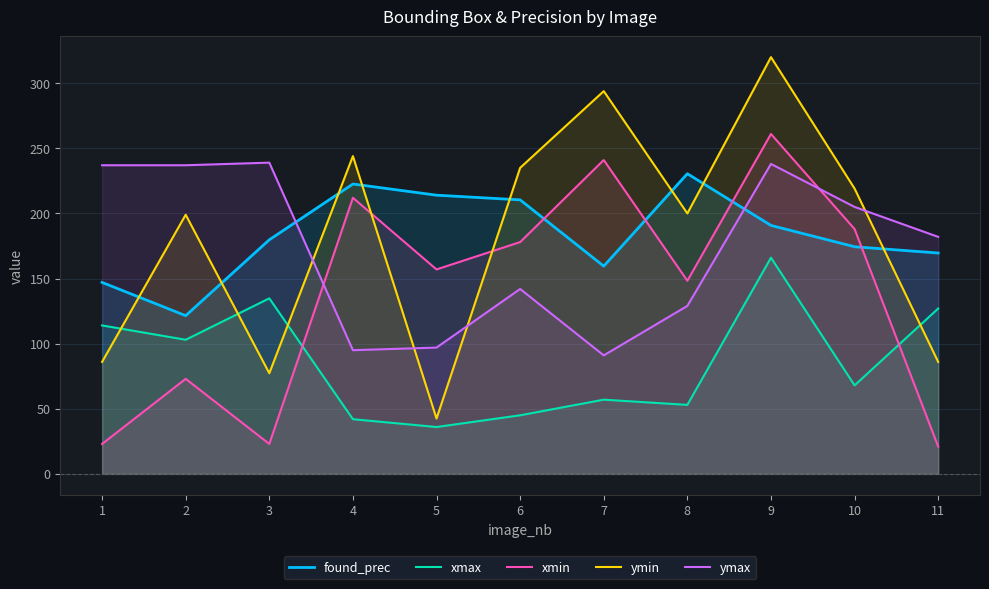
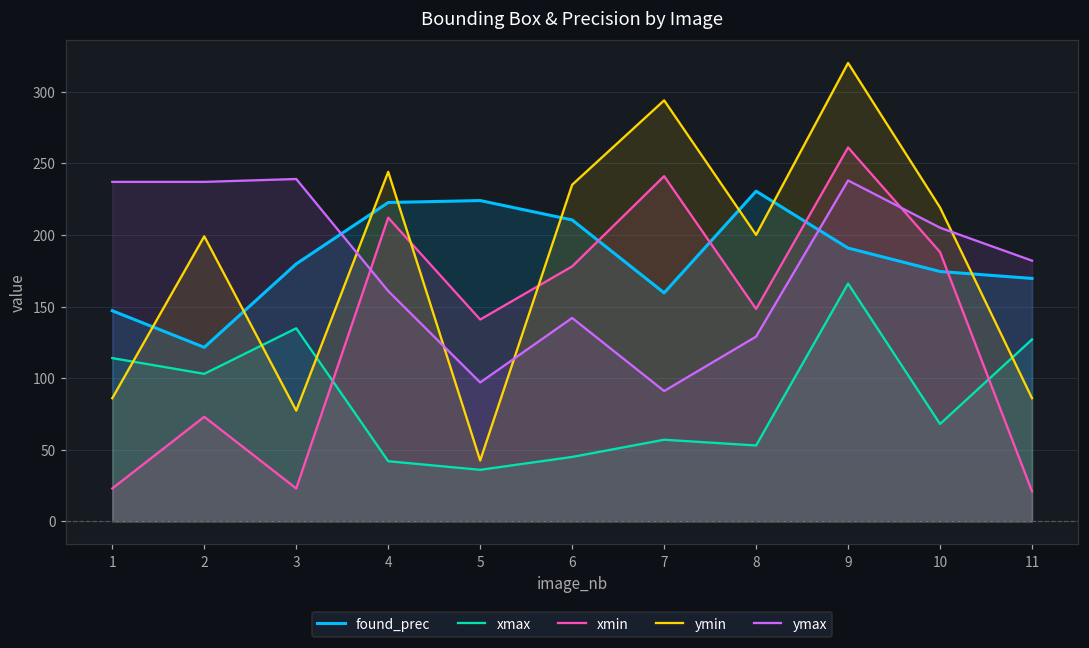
  {
    "found_prec": {
      "1": 147,
      "2": 122,
      "3": 180,
      "4": 223,
-     "5": 214,
+     "5": 224,
      "6": 210,
      "7": 160,
      "8": 231,
      "9": 191,
      "10": 174,
      "11": 170
    },
    "xmax": {
      "1": 114,
      "2": 103,
      "3": 135,
      "4": 42,
      "5": 36,
      "6": 45,
      "7": 57,
      "8": 53,
      "9": 166,
      "10": 68,
      "11": 127
    },
    "xmin": {
      "1": 23,
      "2": 73,
      "3": 23,
      "4": 212,
-     "5": 157,
+     "5": 141,
      "6": 178,
      "7": 241,
      "8": 148,
      "9": 261,
      "10": 188,
      "11": 21
    },
    "ymin": {
      "1": 86,
      "2": 199,
      "3": 77,
      "4": 244,
      "5": 43,
      "6": 235,
      "7": 294,
      "8": 200,
      "9": 320,
      "10": 219,
      "11": 86
    },
    "ymax": {
      "1": 237,
      "2": 237,
      "3": 239,
-     "4": 95,
+     "4": 161,
      "5": 97,
      "6": 142,
      "7": 91,
      "8": 129,
      "9": 238,
      "10": 205,
      "11": 182
    }
  }
